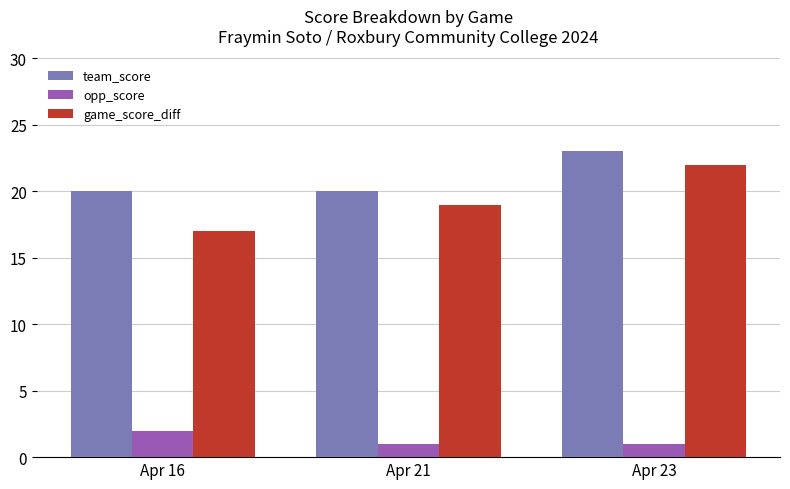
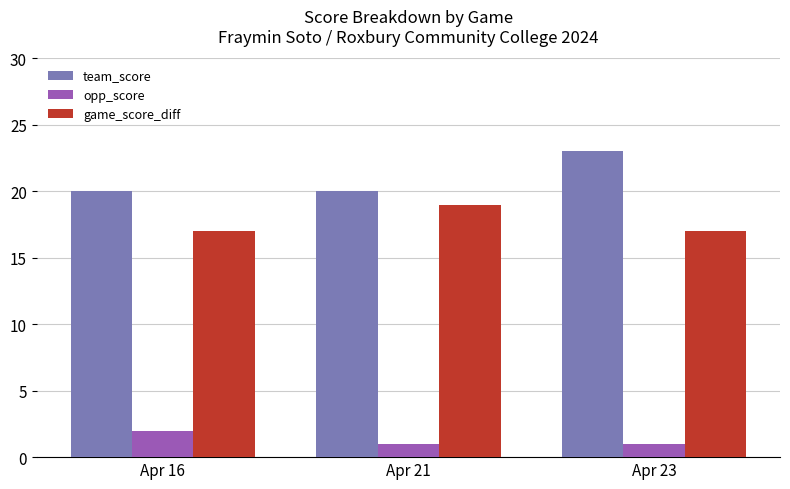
  {
    "game_score_diff": {
      "Apr 16": 17,
      "Apr 21": 19,
-     "Apr 23": 22
+     "Apr 23": 17
    }
  }
